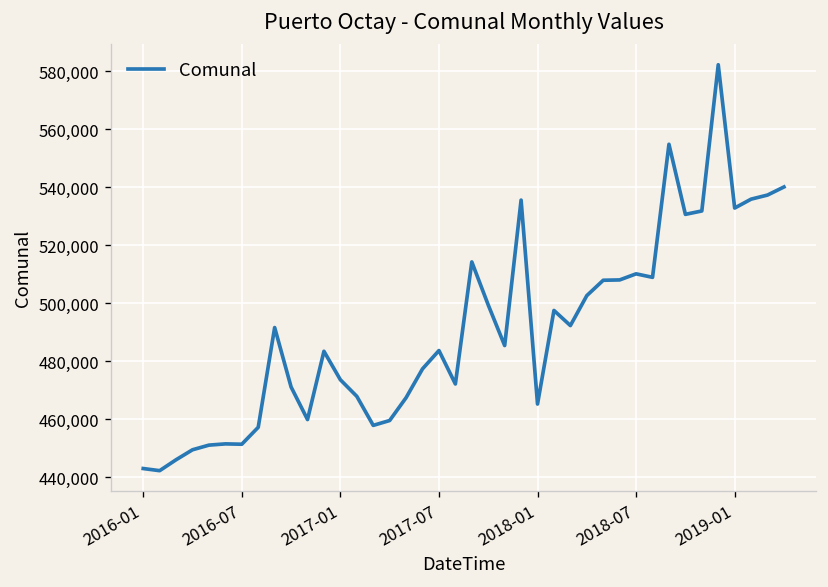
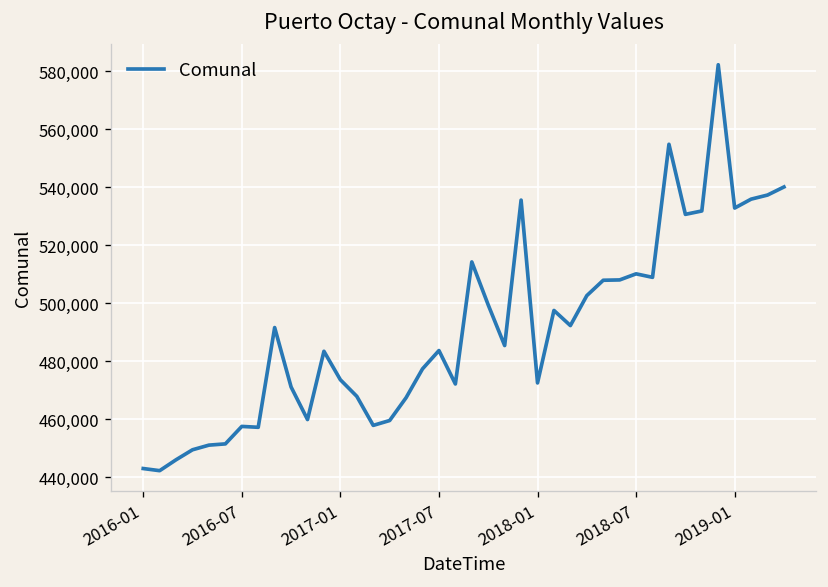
  {
    "2016-01": "443,000",
-   "2016-07": "451,000",
+   "2016-07": "458,000",
    "2017-01": "474,000",
    "2017-07": "484,000",
-   "2018-01": "465,000",
+   "2018-01": "473,000",
    "2018-07": "510,000",
    "2019-01": "533,000"
  }
